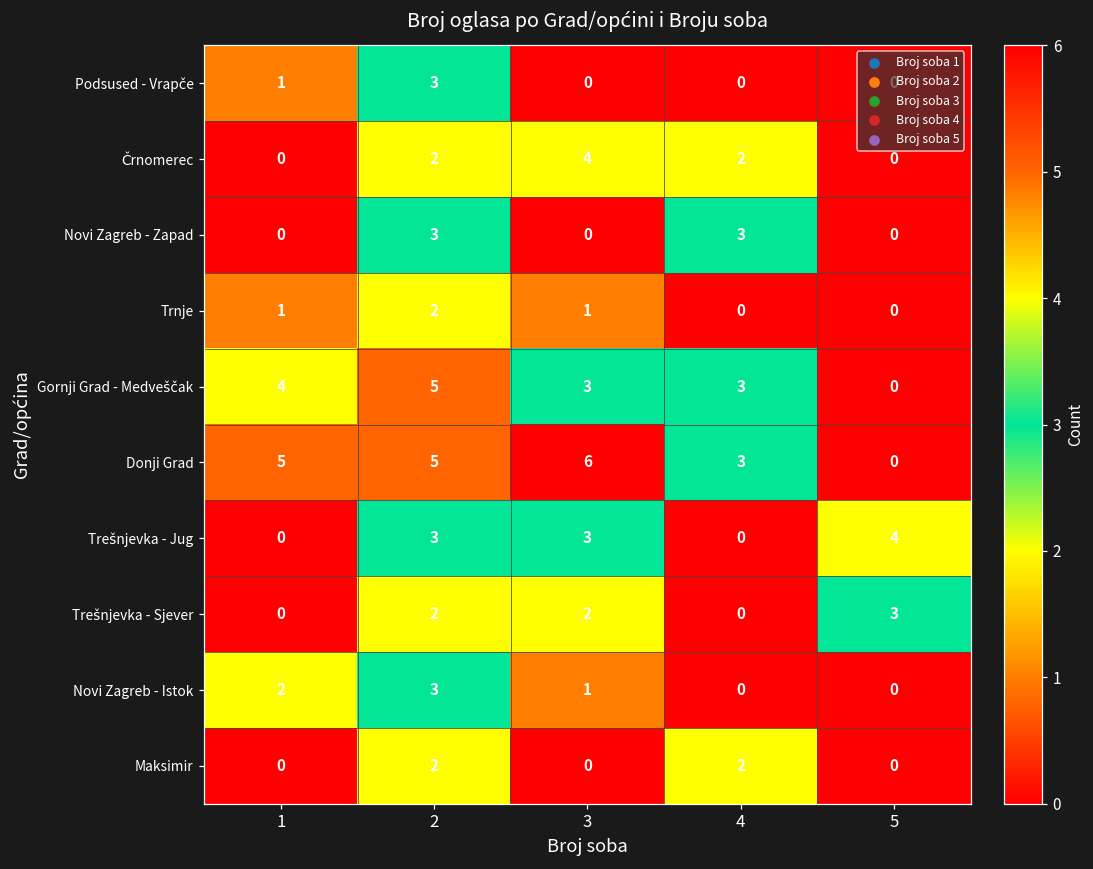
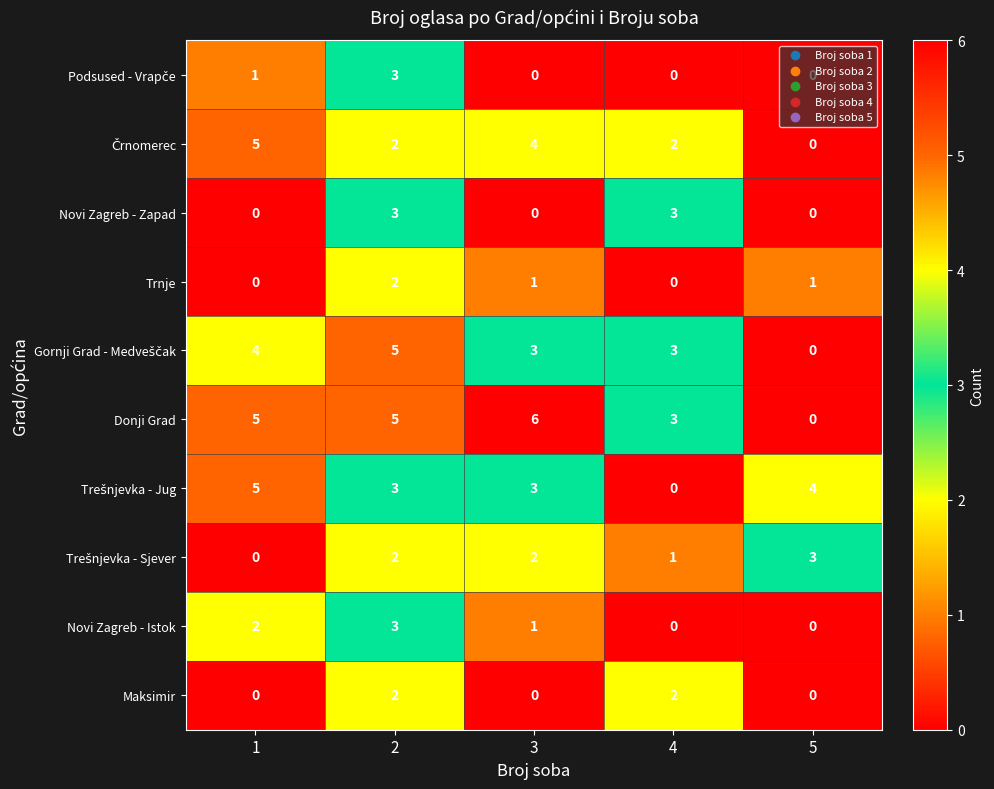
  {
    "Podsused - Vrapče": {
      "1": 1,
      "2": 3,
      "3": 0,
      "4": 0
    },
    "Črnomerec": {
-     "1": 0,
+     "1": 5,
      "2": 2,
      "3": 4,
      "4": 2,
      "5": 0
    },
    "Novi Zagreb - Zapad": {
      "1": 0,
      "2": 3,
      "3": 0,
      "4": 3,
      "5": 0
    },
    "Trnje": {
-     "1": 1,
+     "1": 0,
      "2": 2,
      "3": 1,
      "4": 0,
-     "5": 0
+     "5": 1
    },
    "Gornji Grad - Medveščak": {
      "1": 4,
      "2": 5,
      "3": 3,
      "4": 3,
      "5": 0
    },
    "Donji Grad": {
      "1": 5,
      "2": 5,
      "3": 6,
      "4": 3,
      "5": 0
    },
    "Trešnjevka - Jug": {
-     "1": 0,
+     "1": 5,
      "2": 3,
      "3": 3,
      "4": 0,
      "5": 4
    },
    "Trešnjevka - Sjever": {
      "1": 0,
      "2": 2,
      "3": 2,
-     "4": 0,
+     "4": 1,
      "5": 3
    },
    "Novi Zagreb - Istok": {
      "1": 2,
      "2": 3,
      "3": 1,
      "4": 0,
      "5": 0
    },
    "Maksimir": {
      "1": 0,
      "2": 2,
      "3": 0,
      "4": 2,
      "5": 0
    }
  }
